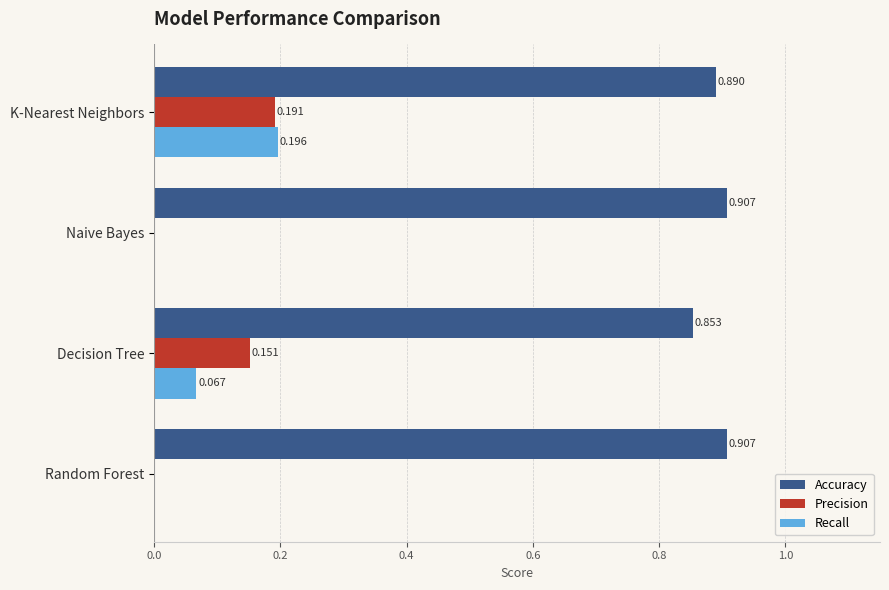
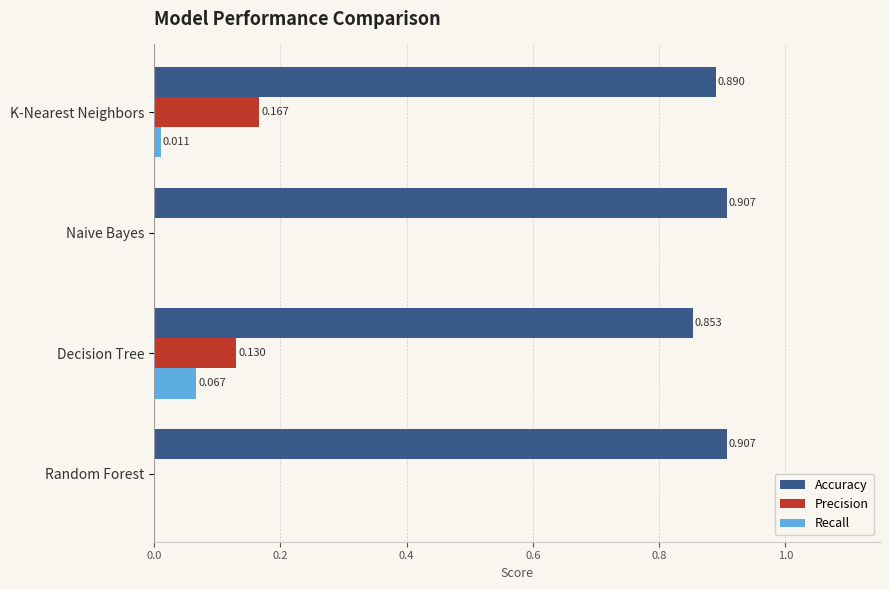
  {
    "Accuracy": {
      "K-Nearest Neighbors": 0.890,
      "Naive Bayes": 0.907,
      "Decision Tree": 0.853,
      "Random Forest": 0.907
    },
    "Precision": {
-     "K-Nearest Neighbors": 0.191,
-     "Decision Tree": 0.151
+     "K-Nearest Neighbors": 0.167,
+     "Decision Tree": 0.130
    },
    "Recall": {
-     "K-Nearest Neighbors": 0.196,
+     "K-Nearest Neighbors": 0.011,
      "Decision Tree": 0.067
    }
  }
